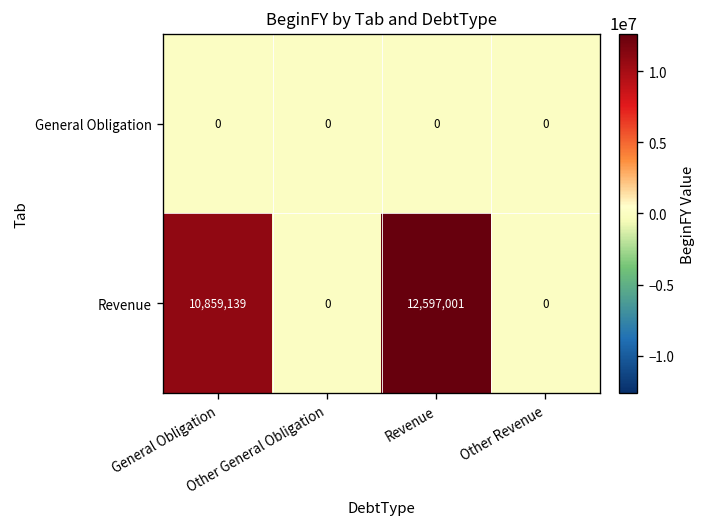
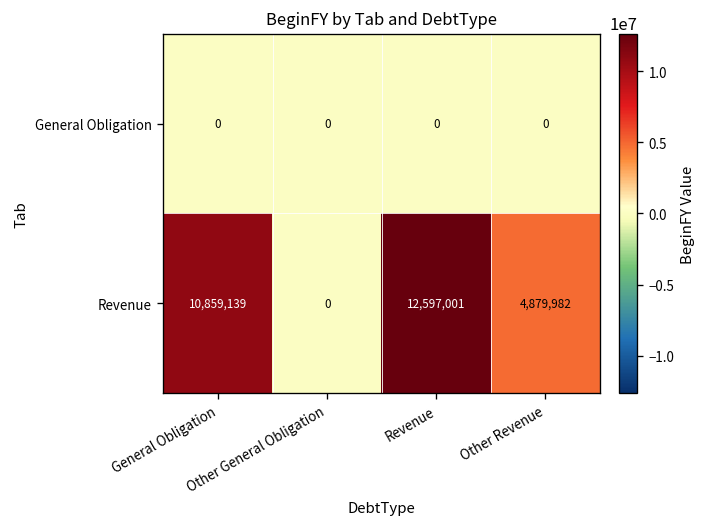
  {
    "General Obligation": {
      "General Obligation": "0",
      "Other General Obligation": "0",
      "Revenue": "0",
      "Other Revenue": "0"
    },
    "Revenue": {
      "General Obligation": "10,859,139",
      "Other General Obligation": "0",
      "Revenue": "12,597,001",
-     "Other Revenue": "0"
+     "Other Revenue": "4,879,982"
    }
  }
